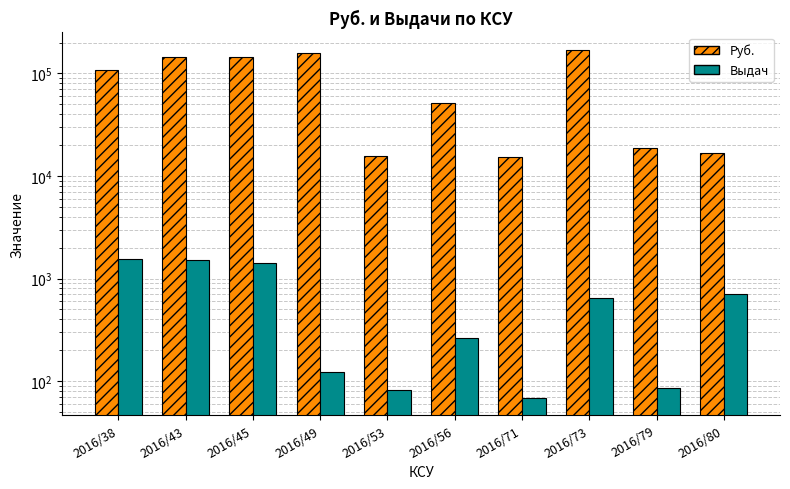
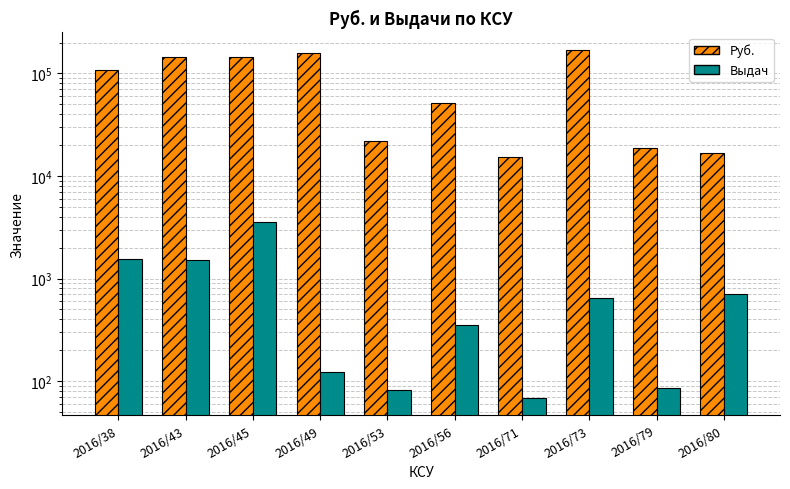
  {
    "Руб.": {
      "2016/38": 110000,
      "2016/43": 150000,
      "2016/45": 150000,
      "2016/49": 160000,
-     "2016/53": 16000,
+     "2016/53": 22000,
      "2016/56": 50000,
      "2016/71": 15000,
      "2016/73": 170000,
      "2016/79": 19000,
      "2016/80": 17000
    },
    "Выдач": {
      "2016/38": 1600,
      "2016/43": 1500,
-     "2016/45": 1400,
+     "2016/45": 3600,
      "2016/49": 120,
      "2016/53": 80,
-     "2016/56": 260,
+     "2016/56": 350,
      "2016/71": 70,
      "2016/73": 600,
      "2016/79": 90,
      "2016/80": 700
    }
  }
